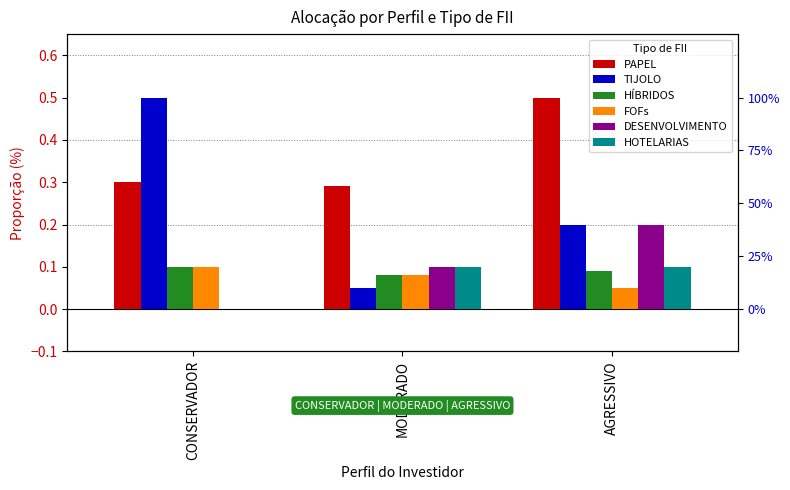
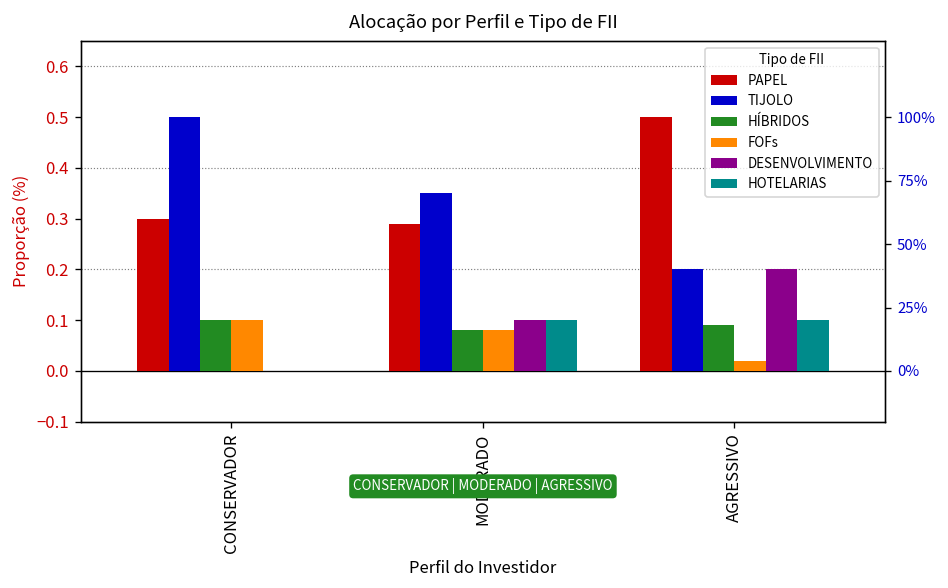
  {
    "PAPEL": {
      "CONSERVADOR": 0.30,
      "MODERADO": 0.29,
      "AGRESSIVO": 0.50
    },
    "TIJOLO": {
      "CONSERVADOR": 0.50,
-     "MODERADO": 0.05,
+     "MODERADO": 0.35,
      "AGRESSIVO": 0.20
    },
    "HÍBRIDOS": {
      "CONSERVADOR": 0.10,
      "MODERADO": 0.08,
      "AGRESSIVO": 0.09
    },
    "FOFs": {
      "CONSERVADOR": 0.10,
      "MODERADO": 0.08,
-     "AGRESSIVO": 0.05
+     "AGRESSIVO": 0.02
    },
    "DESENVOLVIMENTO": {
      "CONSERVADOR": 0.00,
      "MODERADO": 0.10,
      "AGRESSIVO": 0.20
    },
    "HOTELARIAS": {
      "CONSERVADOR": 0.00,
      "MODERADO": 0.10,
      "AGRESSIVO": 0.10
    }
  }
